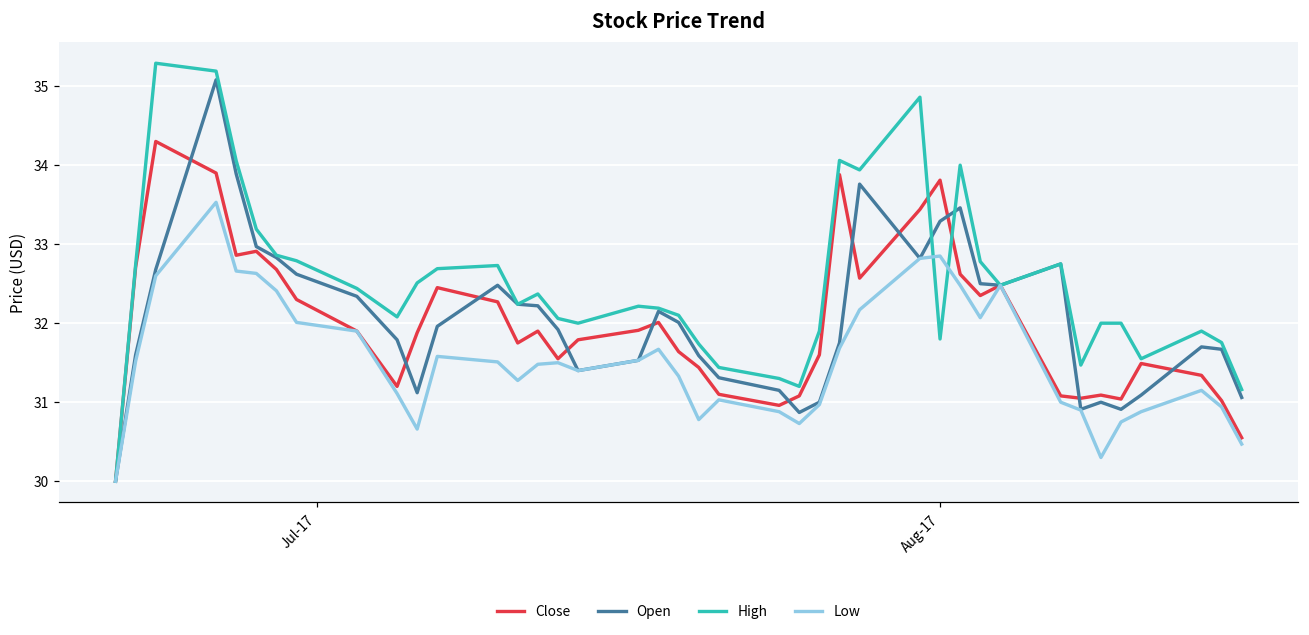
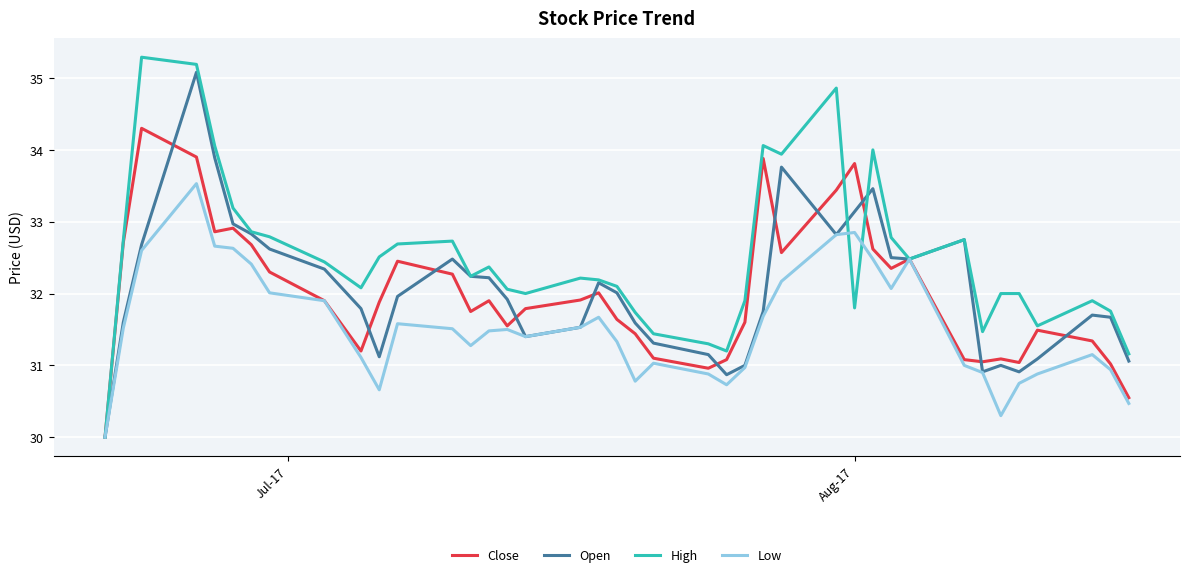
  {
    "Close": {
      "Aug-17": 33.8
    },
    "Open": {
-     "Aug-17": 33.3
+     "Aug-17": 33.1
    },
    "High": {
      "Aug-17": 31.8
    },
    "Low": {
      "Aug-17": 32.9
    }
  }
